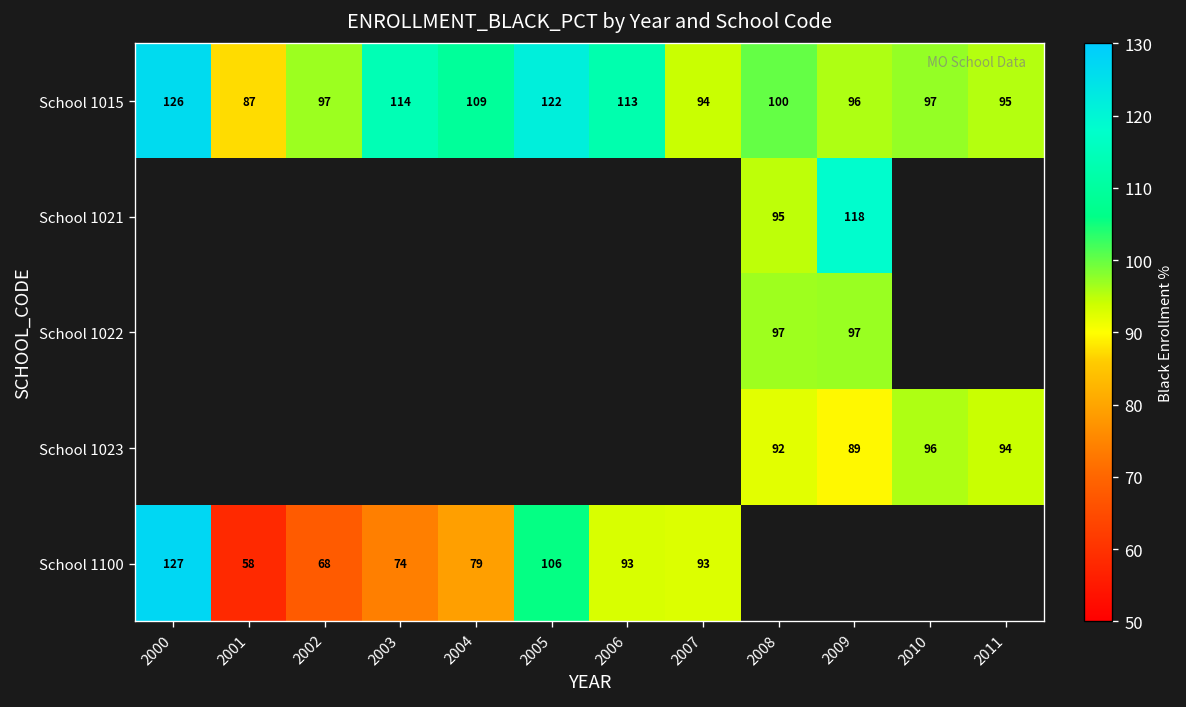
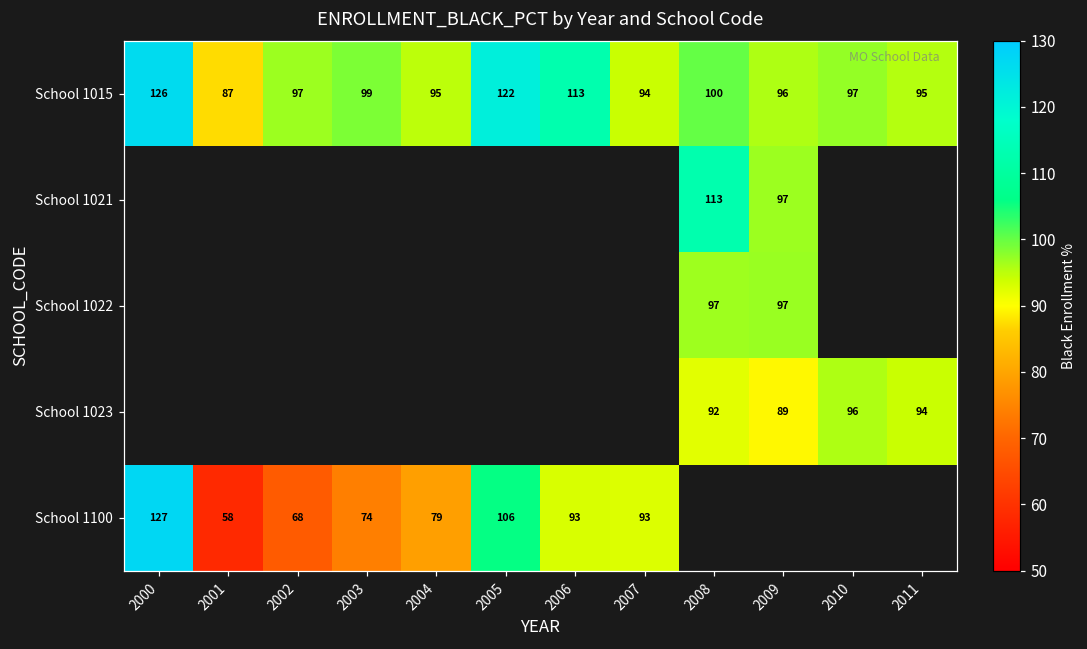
  {
    "School 1015": {
      "2000": 126,
      "2001": 87,
      "2002": 97,
-     "2003": 114,
-     "2004": 109,
+     "2003": 99,
+     "2004": 95,
      "2005": 122,
      "2006": 113,
      "2007": 94,
      "2008": 100,
      "2009": 96,
      "2010": 97
    },
    "School 1021": {
-     "2008": 95,
-     "2009": 118
+     "2008": 113,
+     "2009": 97
    },
    "School 1022": {
      "2008": 97,
      "2009": 97
    },
    "School 1023": {
      "2008": 92,
      "2009": 89,
      "2010": 96,
      "2011": 94
    },
    "School 1100": {
      "2000": 127,
      "2001": 58,
      "2002": 68,
      "2003": 74,
      "2004": 79,
      "2005": 106,
      "2006": 93,
      "2007": 93
    }
  }
